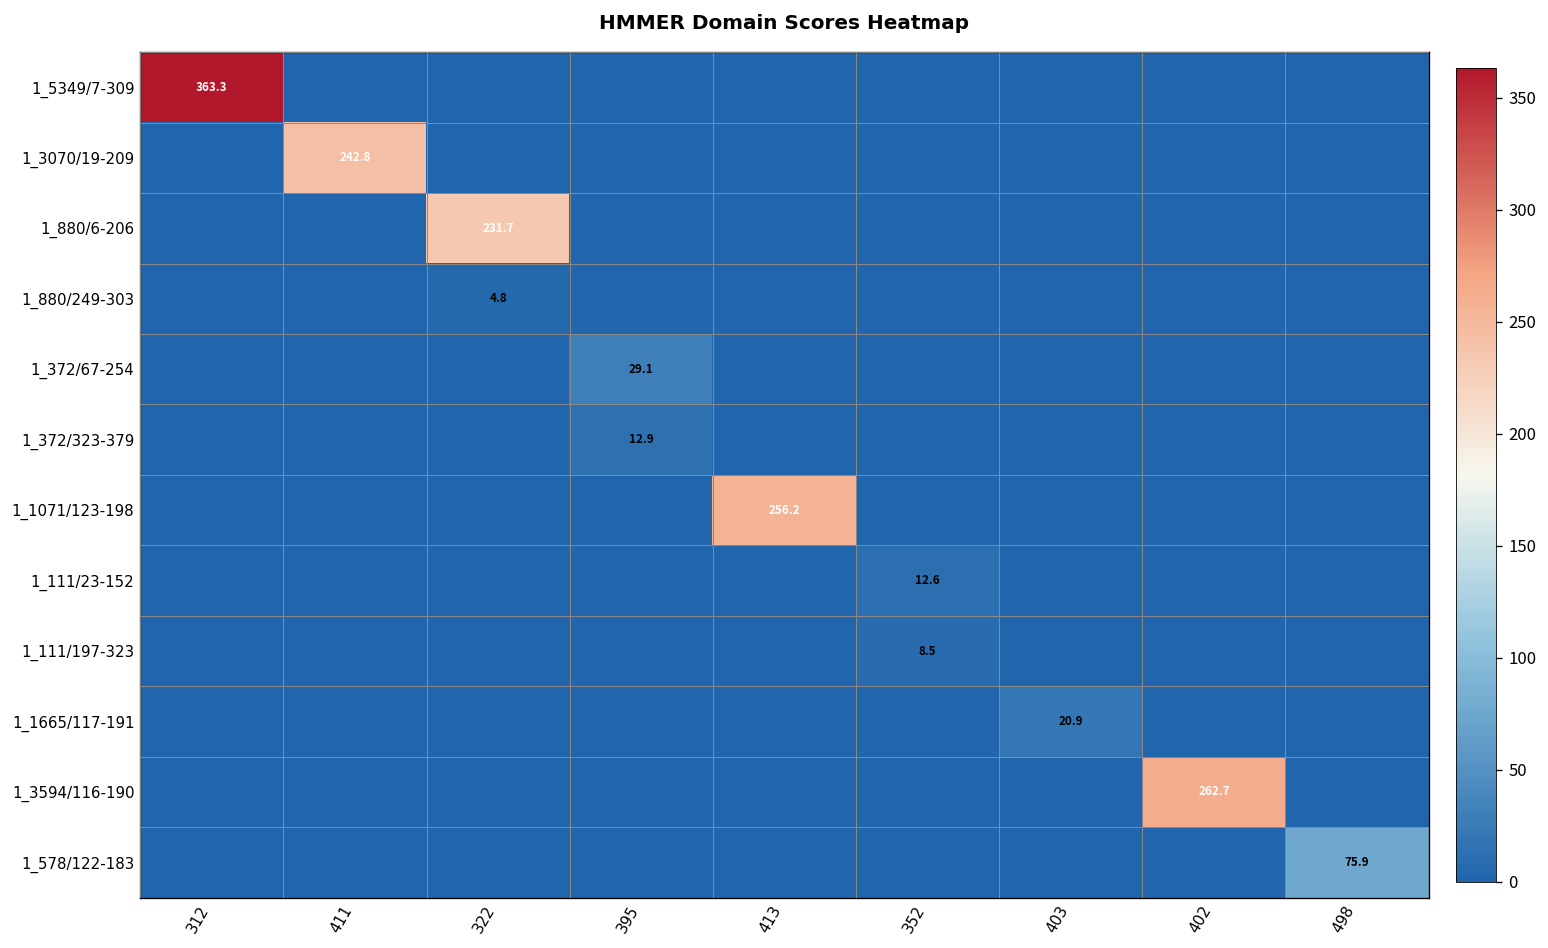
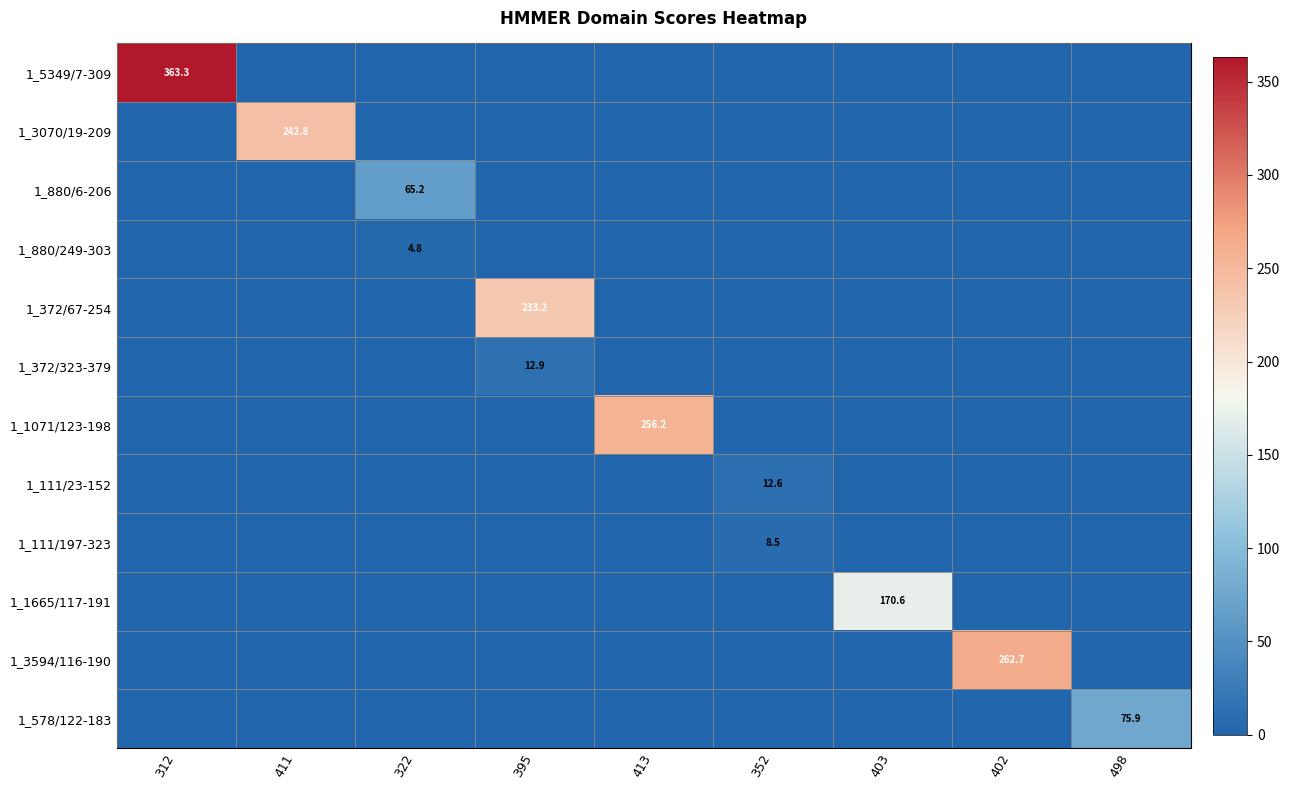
  {
    "1_5349/7-309": {
      "312": 363.3
    },
    "1_3070/19-209": {
      "411": 242.8
    },
    "1_880/6-206": {
-     "322": 231.7
+     "322": 65.2
    },
    "1_880/249-303": {
      "322": 4.8
    },
    "1_372/67-254": {
-     "395": 29.1
+     "395": 233.2
    },
    "1_372/323-379": {
      "395": 12.9
    },
    "1_1071/123-198": {
      "413": 256.2
    },
    "1_111/23-152": {
      "352": 12.6
    },
    "1_111/197-323": {
      "352": 8.5
    },
    "1_1665/117-191": {
-     "403": 20.9
+     "403": 170.6
    },
    "1_3594/116-190": {
      "402": 262.7
    },
    "1_578/122-183": {
      "498": 75.9
    }
  }
